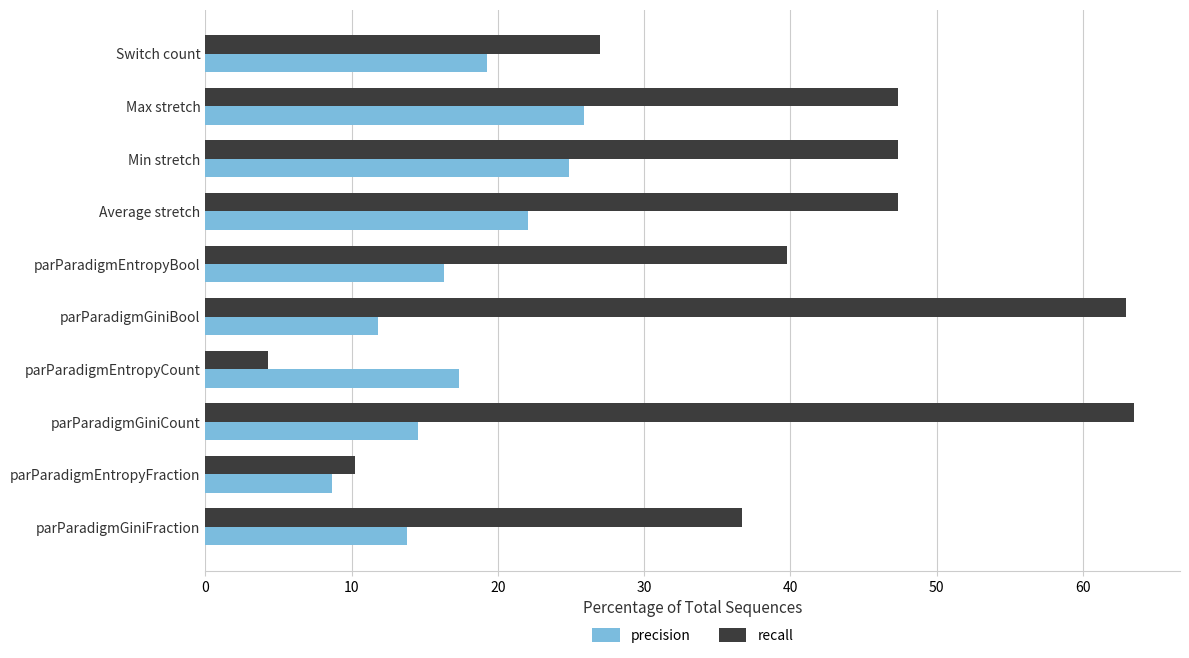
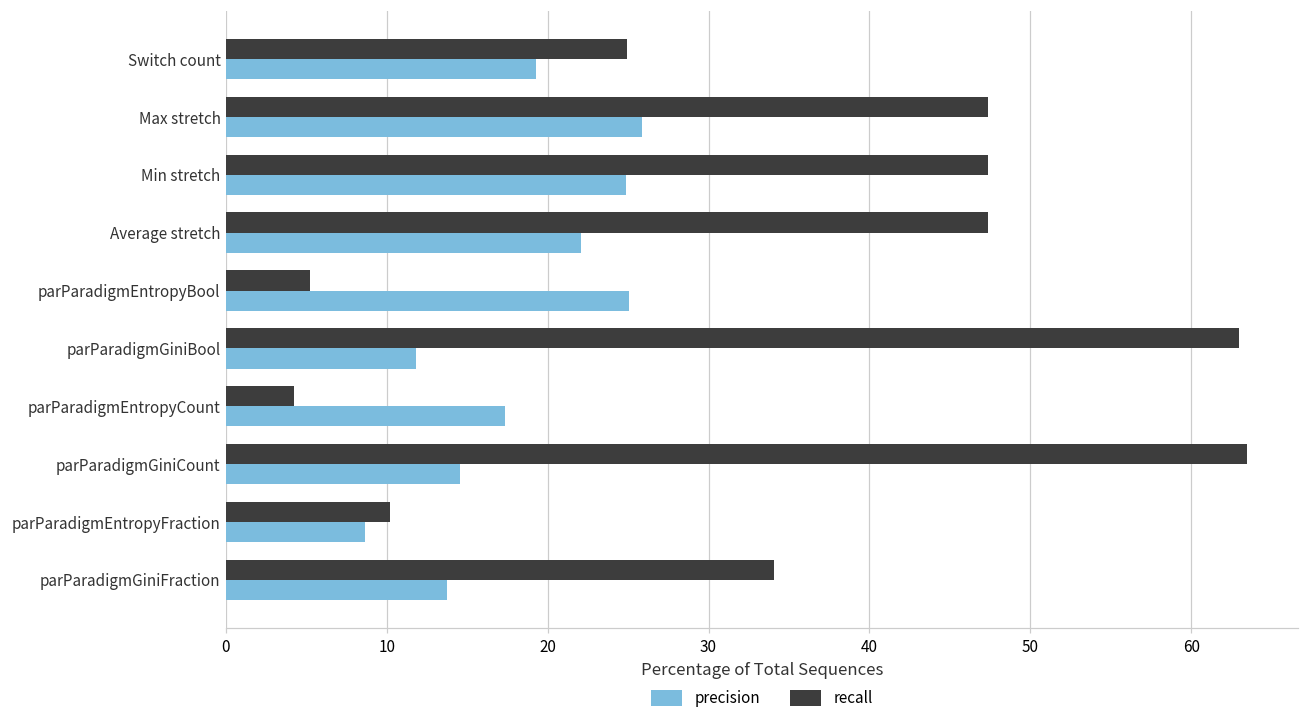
  {
    "precision": {
      "Switch count": 19.3,
      "Max stretch": 25.9,
      "Min stretch": 24.9,
      "Average stretch": 22.1,
-     "parParadigmEntropyBool": 16.3,
+     "parParadigmEntropyBool": 25.0,
      "parParadigmGiniBool": 11.8,
      "parParadigmEntropyCount": 17.3,
      "parParadigmGiniCount": 14.5,
      "parParadigmEntropyFraction": 8.6,
      "parParadigmGiniFraction": 13.8
    },
    "recall": {
-     "Switch count": 27.0,
+     "Switch count": 24.9,
      "Max stretch": 47.4,
      "Min stretch": 47.4,
      "Average stretch": 47.4,
-     "parParadigmEntropyBool": 39.8,
+     "parParadigmEntropyBool": 5.2,
      "parParadigmGiniBool": 63.0,
      "parParadigmEntropyCount": 4.3,
      "parParadigmGiniCount": 63.5,
      "parParadigmEntropyFraction": 10.2,
-     "parParadigmGiniFraction": 36.7
+     "parParadigmGiniFraction": 34.1
    }
  }
